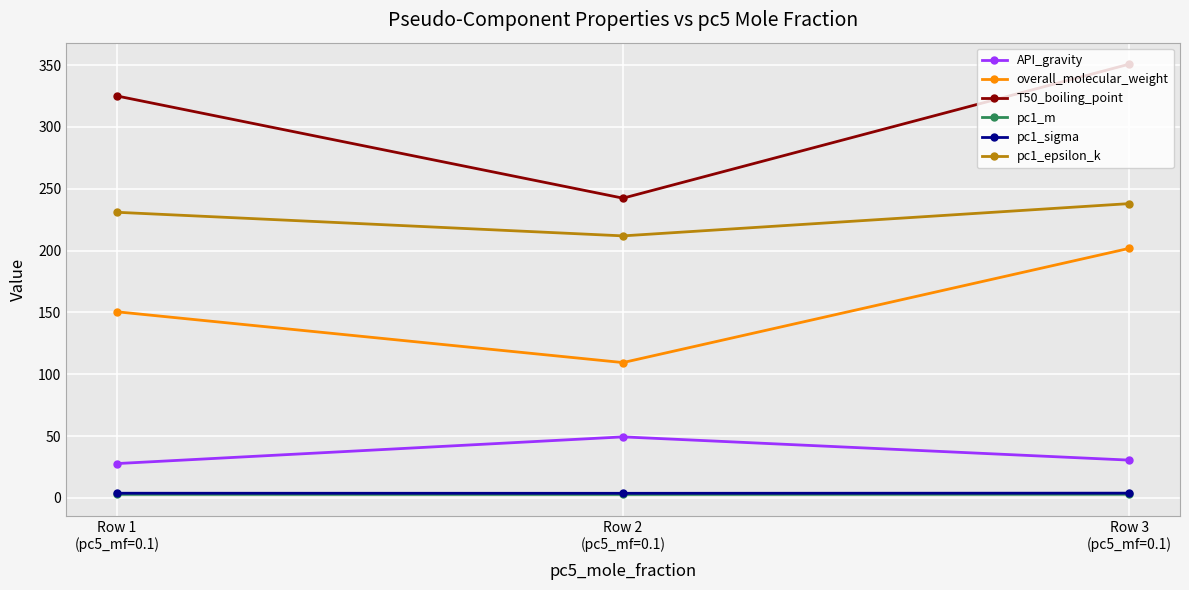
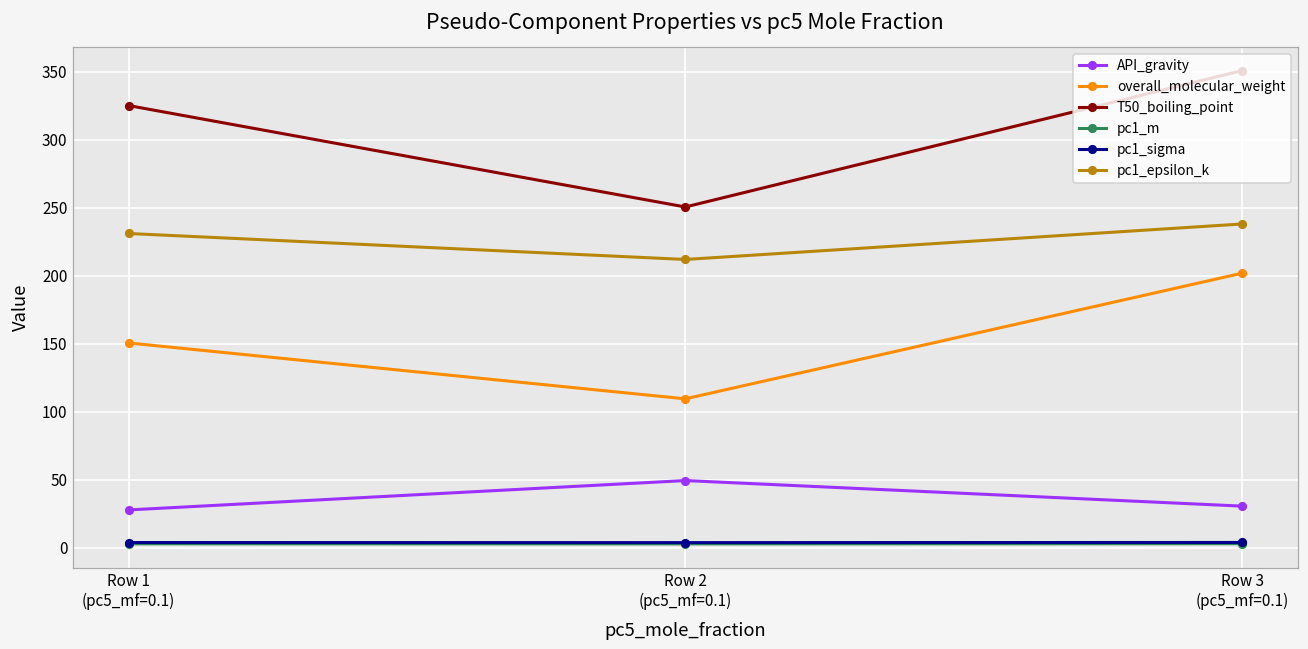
  {
    "API_gravity": {
      "Row 1 (pc5_mf=0.1)": 28,
      "Row 2 (pc5_mf=0.1)": 49,
      "Row 3 (pc5_mf=0.1)": 31
    },
    "overall_molecular_weight": {
      "Row 1 (pc5_mf=0.1)": 151,
      "Row 2 (pc5_mf=0.1)": 109,
      "Row 3 (pc5_mf=0.1)": 202
    },
    "T50_boiling_point": {
      "Row 1 (pc5_mf=0.1)": 325,
-     "Row 2 (pc5_mf=0.1)": 242
+     "Row 2 (pc5_mf=0.1)": 251
    },
    "pc1_epsilon_k": {
      "Row 1 (pc5_mf=0.1)": 231,
      "Row 2 (pc5_mf=0.1)": 212,
      "Row 3 (pc5_mf=0.1)": 238
    }
  }
